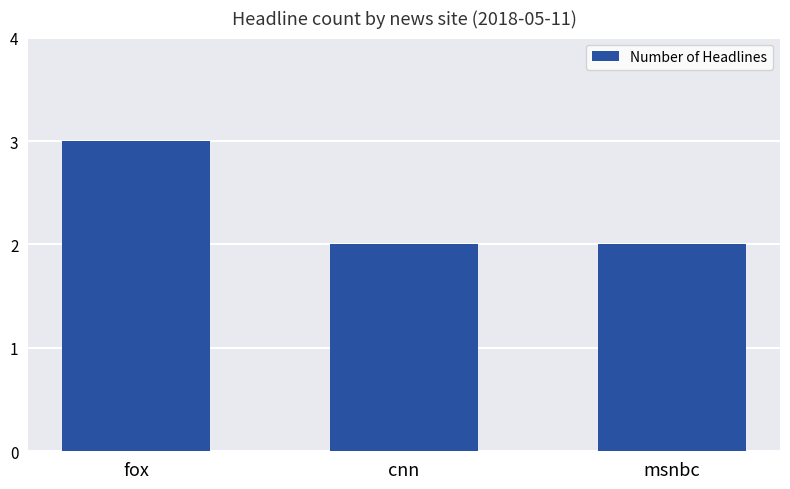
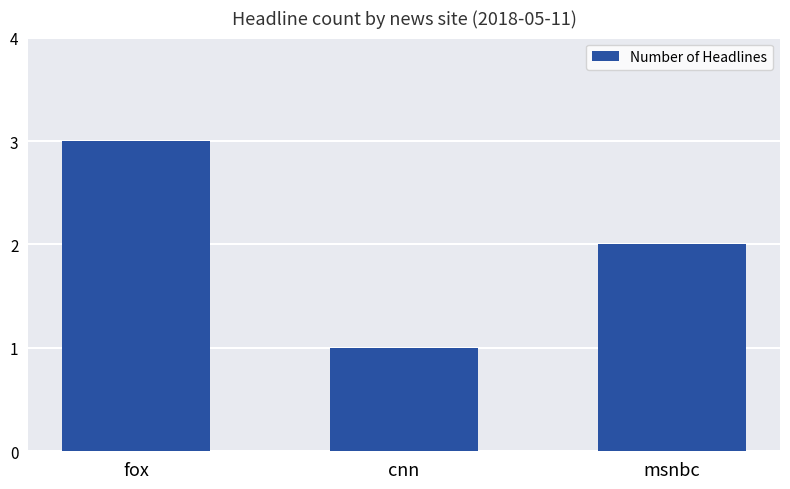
  {
    "fox": 3,
-   "cnn": 2,
+   "cnn": 1,
    "msnbc": 2
  }
